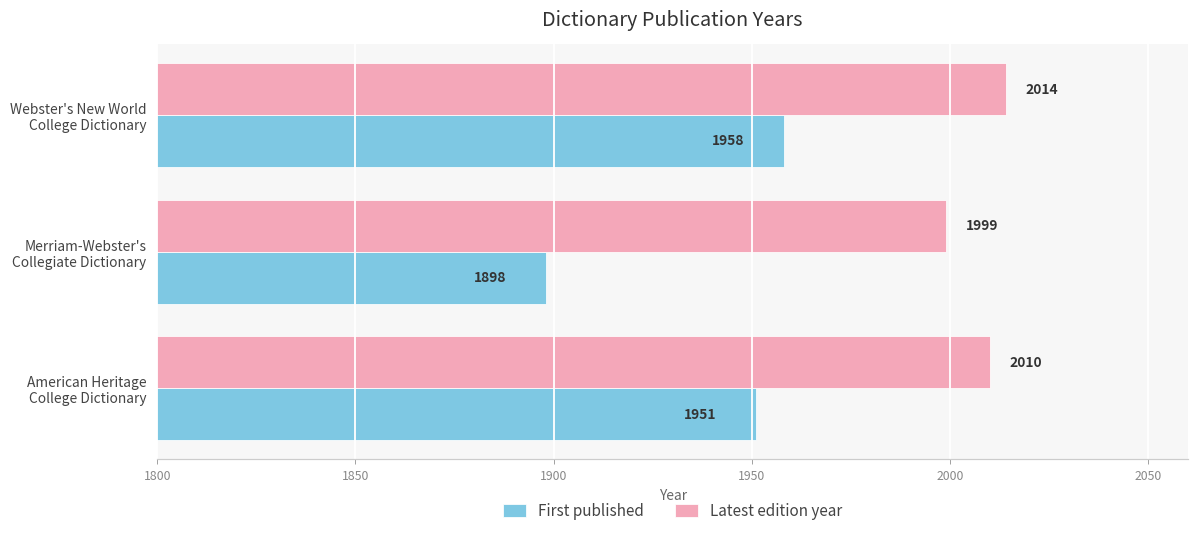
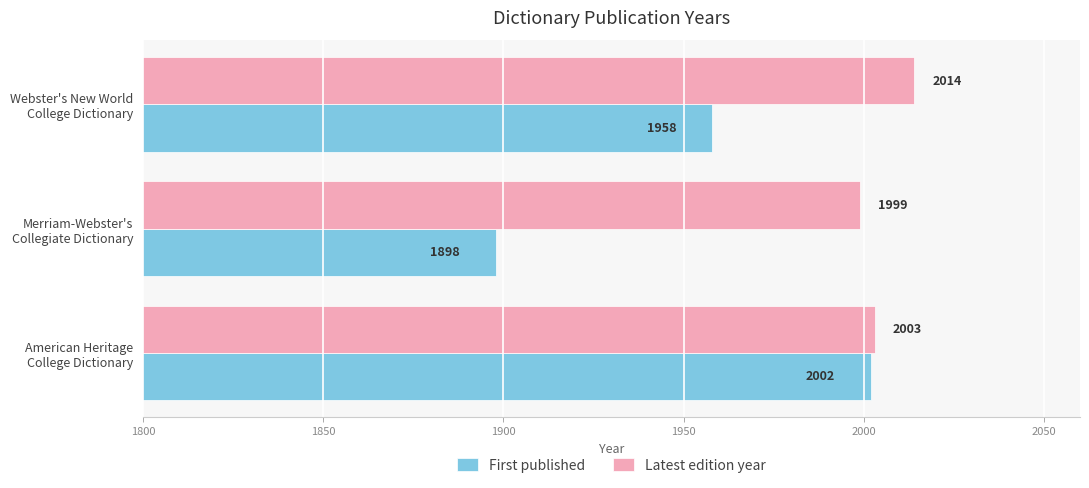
  {
    "First published": {
      "Webster's New World College Dictionary": 1958,
      "Merriam-Webster's Collegiate Dictionary": 1898,
-     "American Heritage College Dictionary": 1951
+     "American Heritage College Dictionary": 2002
    },
    "Latest edition year": {
      "Webster's New World College Dictionary": 2014,
      "Merriam-Webster's Collegiate Dictionary": 1999,
-     "American Heritage College Dictionary": 2010
+     "American Heritage College Dictionary": 2003
    }
  }
